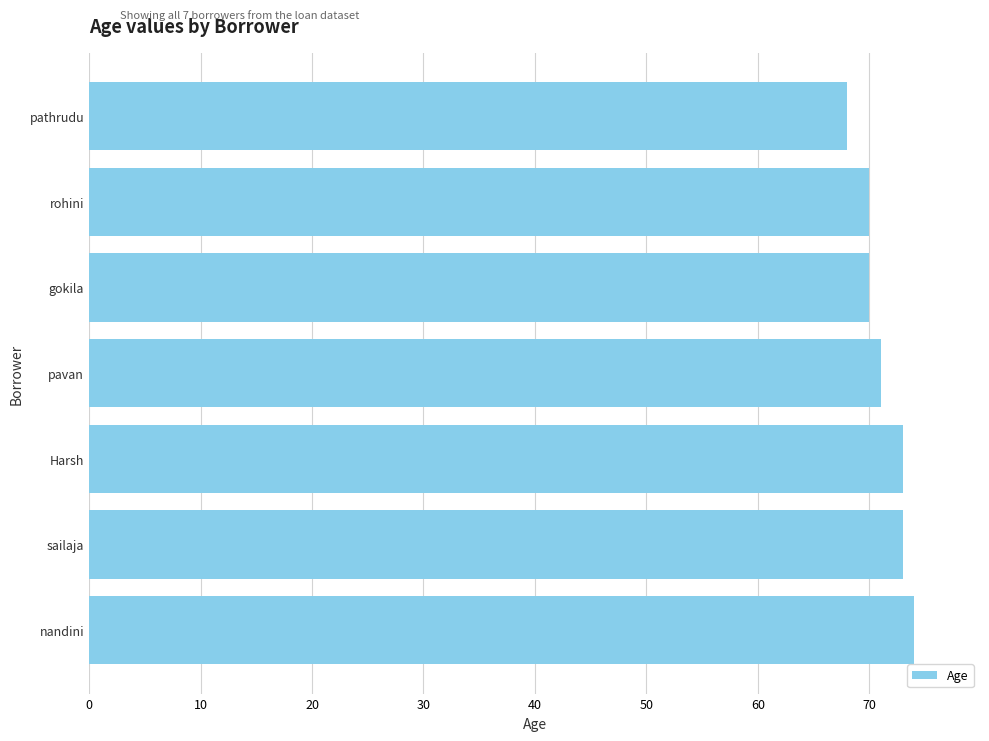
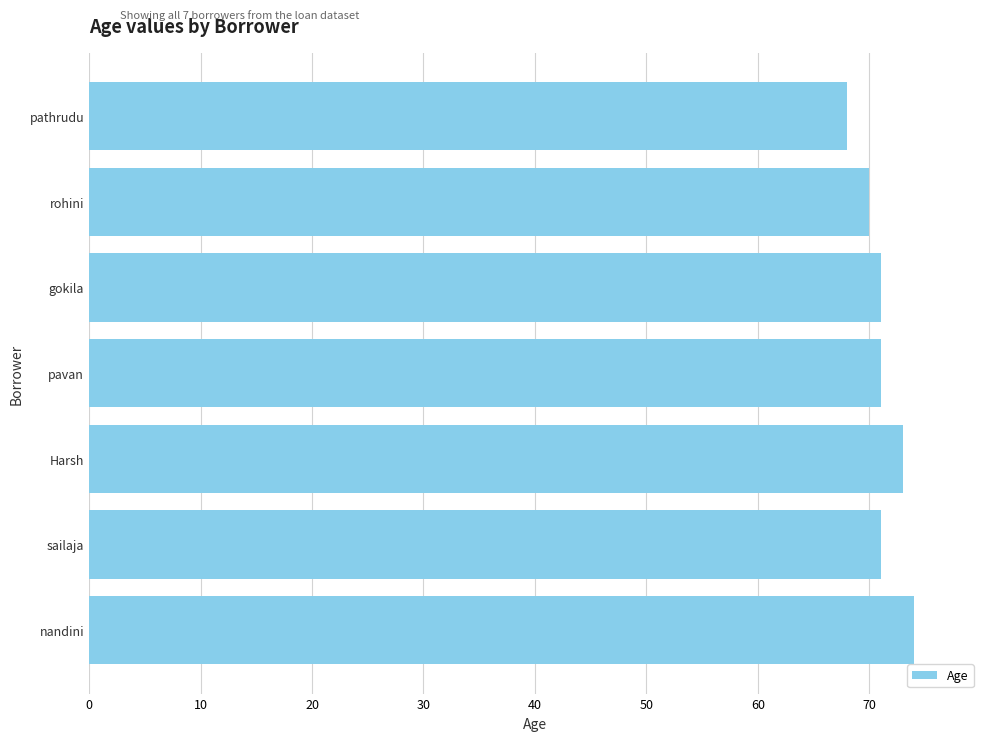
  {
    "pathrudu": 68,
    "rohini": 70,
-   "gokila": 70,
+   "gokila": 71,
    "pavan": 71,
    "Harsh": 73,
-   "sailaja": 73,
+   "sailaja": 71,
    "nandini": 74
  }
